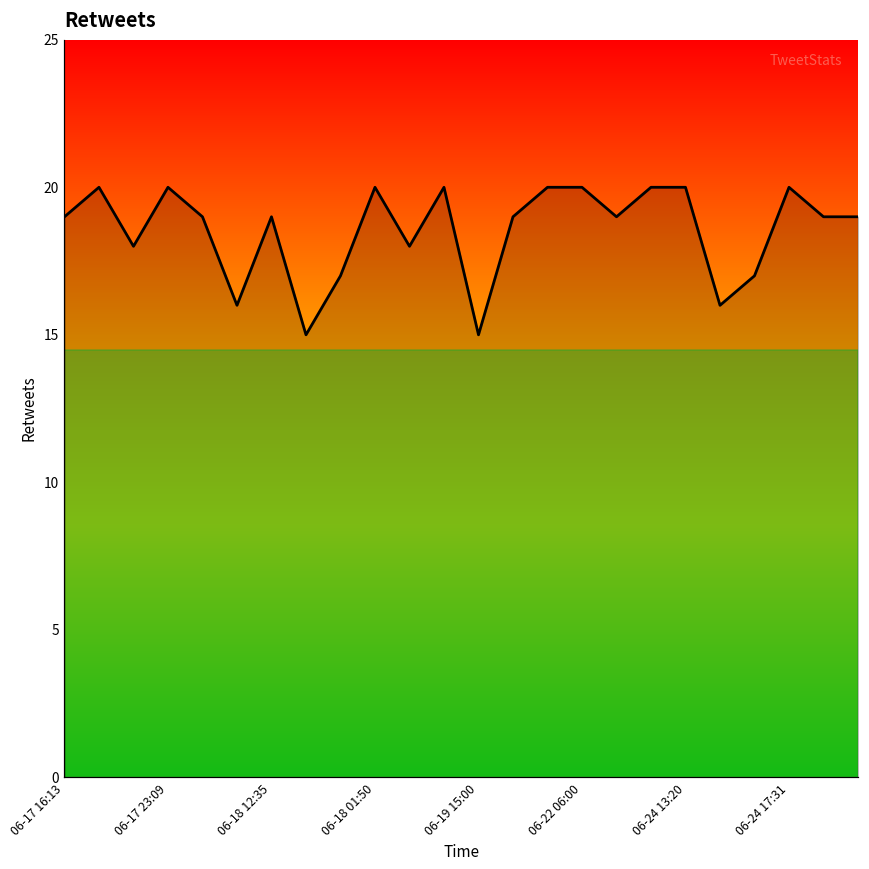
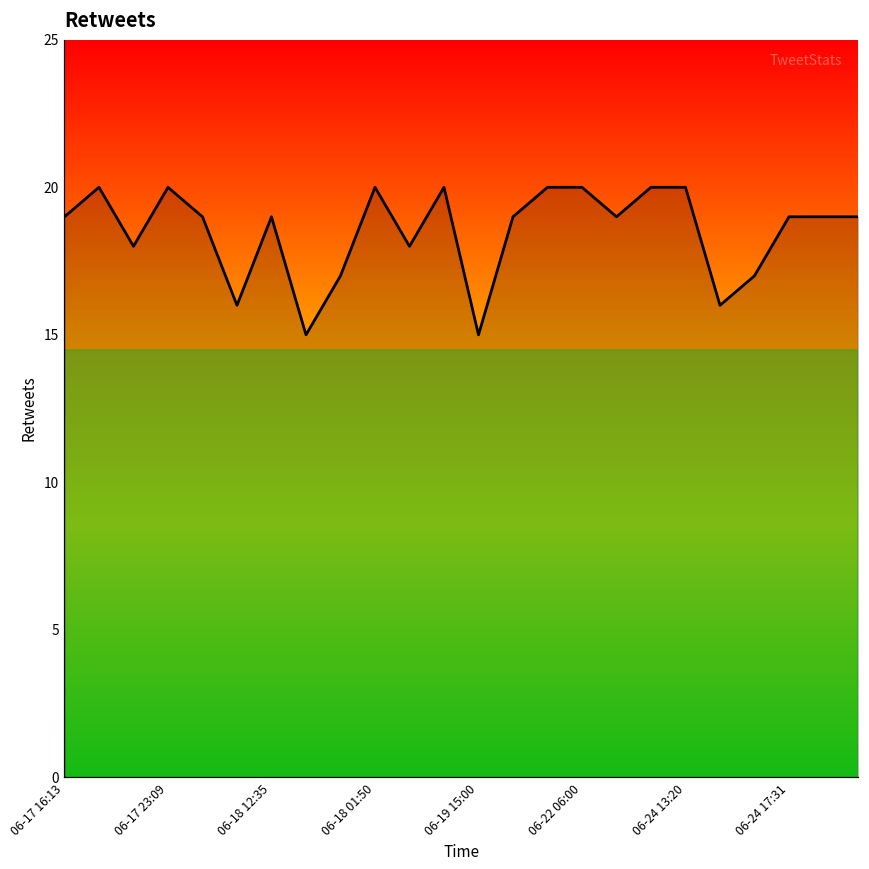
  {
    "06-17 16:13": 19,
    "06-17 23:09": 20,
    "06-18 12:35": 19,
    "06-18 01:50": 20,
    "06-19 15:00": 15,
    "06-22 06:00": 20,
    "06-24 13:20": 20,
-   "06-24 17:31": 20
+   "06-24 17:31": 19
  }
